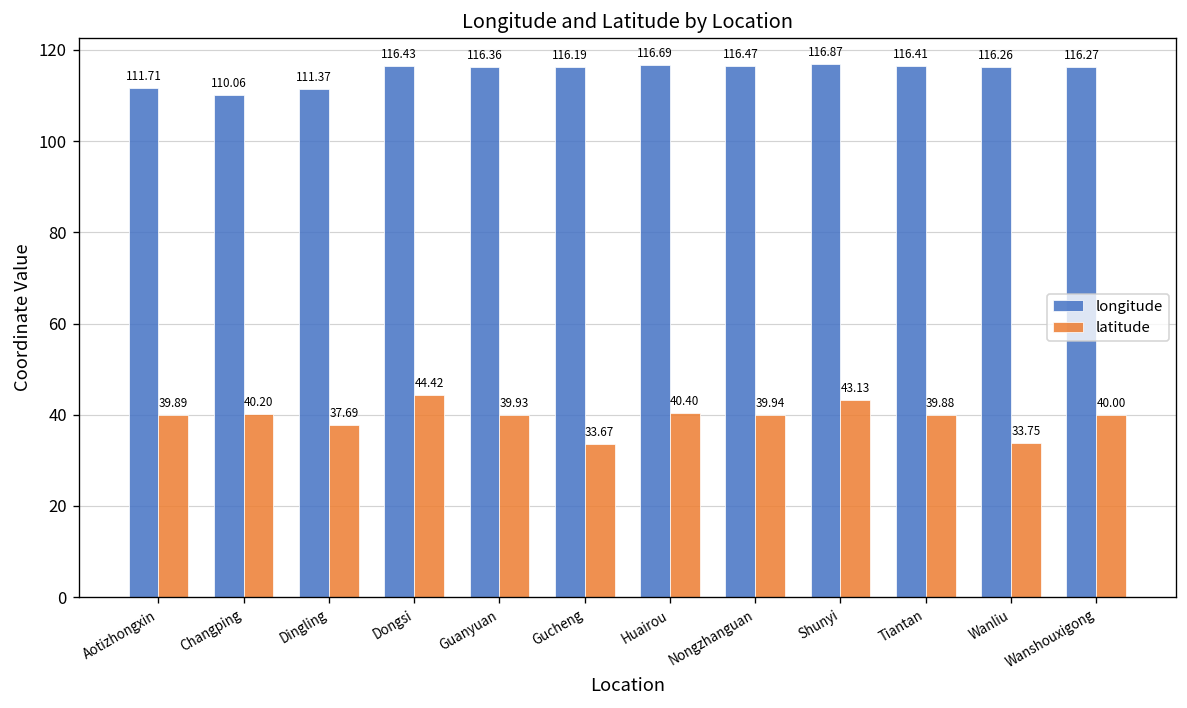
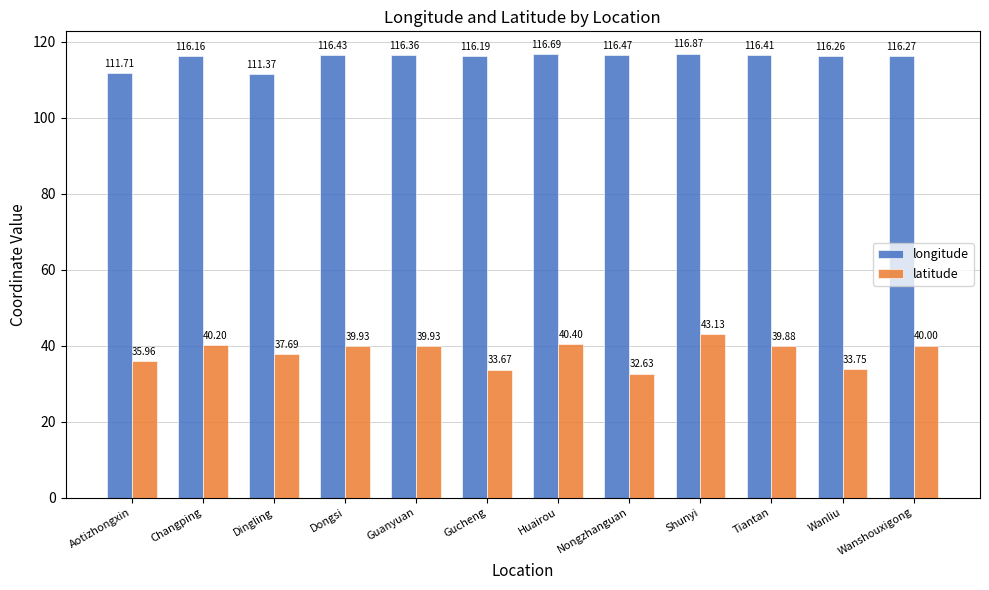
  {
    "longitude": {
      "Aotizhongxin": 111.71,
-     "Changping": 110.06,
+     "Changping": 116.16,
      "Dingling": 111.37,
      "Dongsi": 116.43,
      "Guanyuan": 116.36,
      "Gucheng": 116.19,
      "Huairou": 116.69,
      "Nongzhanguan": 116.47,
      "Shunyi": 116.87,
      "Tiantan": 116.41,
      "Wanliu": 116.26,
      "Wanshouxigong": 116.27
    },
    "latitude": {
-     "Aotizhongxin": 39.89,
+     "Aotizhongxin": 35.96,
      "Changping": 40.20,
      "Dingling": 37.69,
-     "Dongsi": 44.42,
+     "Dongsi": 39.93,
      "Guanyuan": 39.93,
      "Gucheng": 33.67,
      "Huairou": 40.40,
-     "Nongzhanguan": 39.94,
+     "Nongzhanguan": 32.63,
      "Shunyi": 43.13,
      "Tiantan": 39.88,
      "Wanliu": 33.75,
      "Wanshouxigong": 40.00
    }
  }
